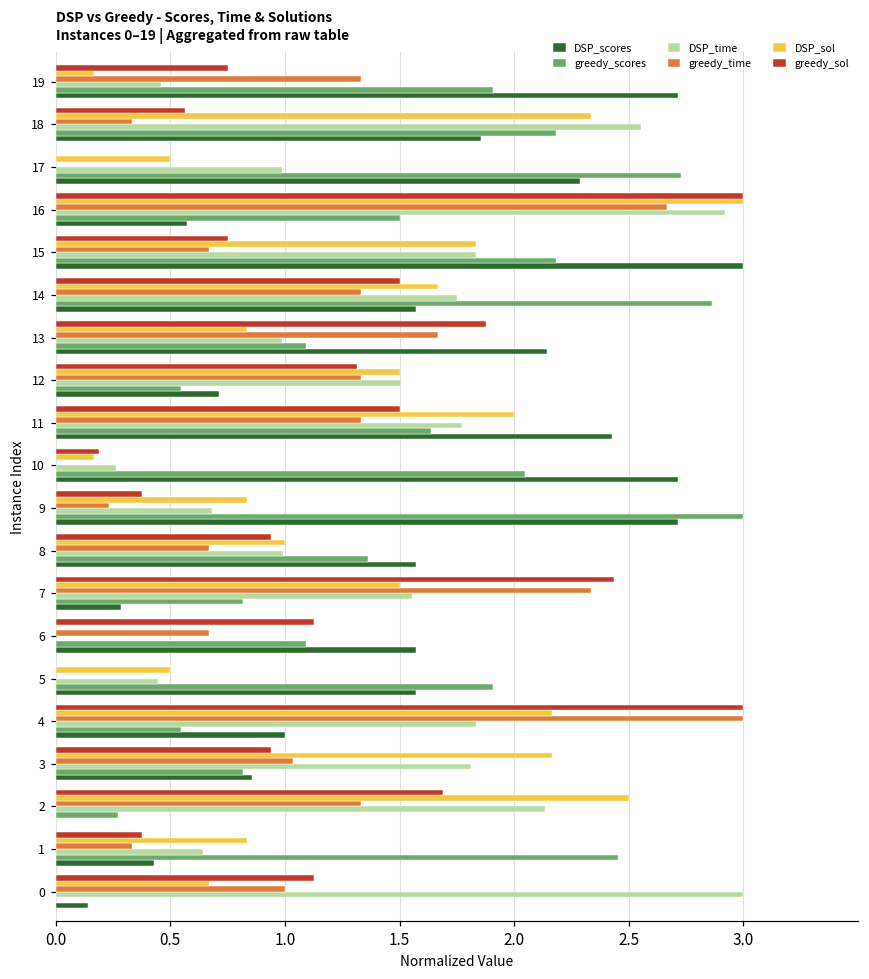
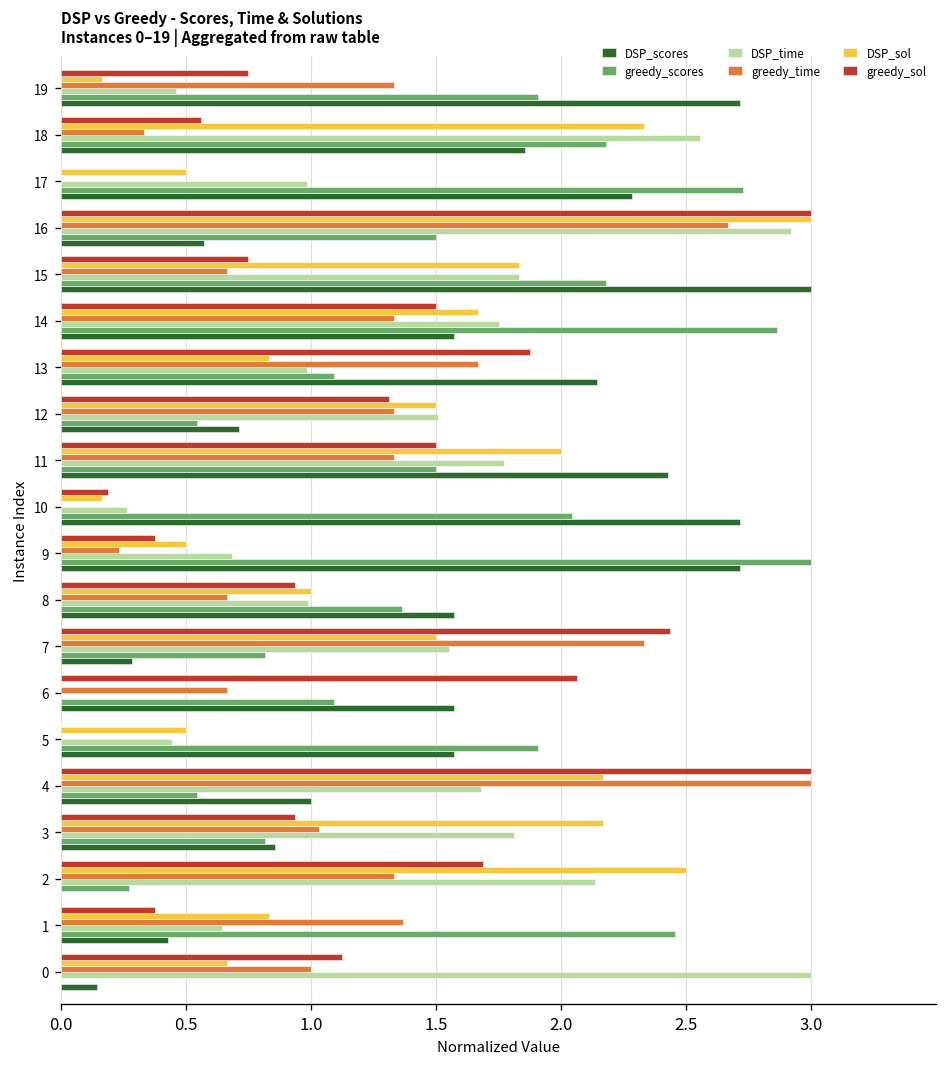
  {
    "DSP_scores": {
      "19": 2.71,
      "18": 1.86,
      "17": 2.29,
      "16": 0.57,
      "15": 3.00,
      "14": 1.57,
      "13": 2.14,
      "12": 0.71,
      "11": 2.43,
      "10": 2.71,
      "9": 2.71,
      "8": 1.57,
      "7": 0.29,
      "6": 1.57,
      "5": 1.57,
      "4": 1.00,
      "3": 0.86,
      "2": 0.00,
      "1": 0.43,
      "0": 0.14
    },
    "greedy_scores": {
      "19": 1.91,
      "18": 2.18,
      "17": 2.73,
      "16": 1.50,
      "15": 2.18,
      "14": 2.86,
      "13": 1.09,
      "12": 0.55,
-     "11": 1.64,
+     "11": 1.50,
      "10": 2.05,
      "9": 3.00,
      "8": 1.36,
      "7": 0.82,
      "6": 1.09,
      "5": 1.91,
      "4": 0.55,
      "3": 0.82,
      "2": 0.27,
      "1": 2.45,
      "0": 0.00
    },
    "DSP_time": {
      "19": 0.46,
      "18": 2.56,
      "17": 0.99,
      "16": 2.92,
      "15": 1.83,
      "14": 1.75,
      "13": 0.99,
      "12": 1.51,
      "11": 1.77,
      "10": 0.26,
      "9": 0.68,
      "8": 0.99,
      "7": 1.55,
      "6": 0.00,
      "5": 0.44,
-     "4": 1.84,
+     "4": 1.68,
      "3": 1.81,
      "2": 2.13,
      "1": 0.64,
      "0": 3.00
    },
    "greedy_time": {
      "19": 1.33,
      "18": 0.33,
      "17": 0.00,
      "16": 2.67,
      "15": 0.67,
      "14": 1.33,
      "13": 1.67,
      "12": 1.33,
      "11": 1.33,
      "10": 0.00,
      "9": 0.23,
      "8": 0.67,
      "7": 2.33,
      "6": 0.67,
      "5": 0.00,
      "4": 3.00,
      "3": 1.03,
      "2": 1.33,
-     "1": 0.33,
+     "1": 1.37,
      "0": 1.00
    },
    "DSP_sol": {
      "19": 0.17,
      "18": 2.33,
      "17": 0.50,
      "16": 3.00,
      "15": 1.83,
      "14": 1.67,
      "13": 0.83,
      "12": 1.50,
      "11": 2.00,
      "10": 0.17,
-     "9": 0.83,
+     "9": 0.50,
      "8": 1.00,
      "7": 1.50,
      "6": 0.00,
      "5": 0.50,
      "4": 2.17,
      "3": 2.17,
      "2": 2.50,
      "1": 0.83,
      "0": 0.67
    },
    "greedy_sol": {
      "19": 0.75,
      "18": 0.56,
      "17": 0.00,
      "16": 3.00,
      "15": 0.75,
      "14": 1.50,
      "13": 1.88,
      "12": 1.31,
      "11": 1.50,
      "10": 0.19,
      "9": 0.38,
      "8": 0.94,
      "7": 2.44,
-     "6": 1.13,
+     "6": 2.06,
      "5": 0.00,
      "4": 3.00,
      "3": 0.94,
      "2": 1.69,
      "1": 0.38,
      "0": 1.13
    }
  }
